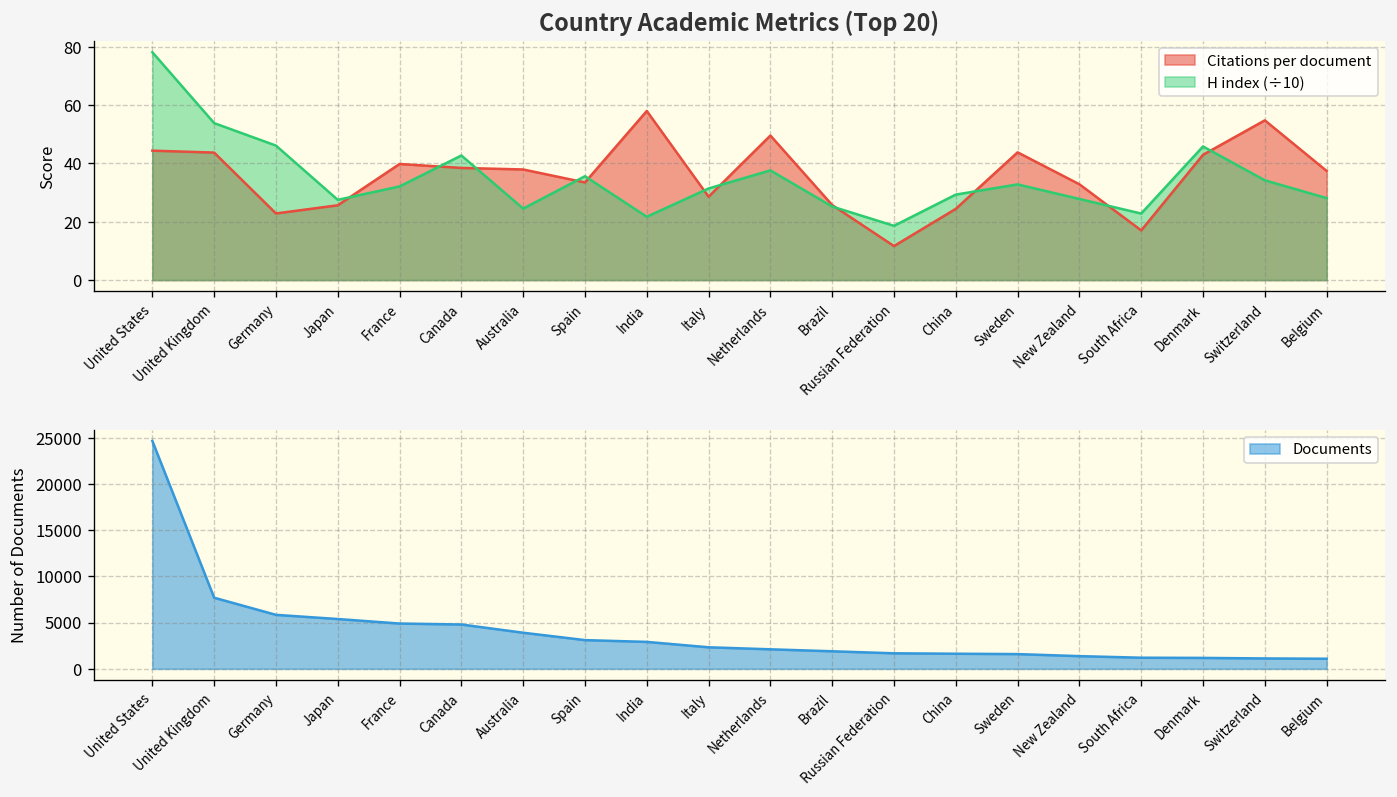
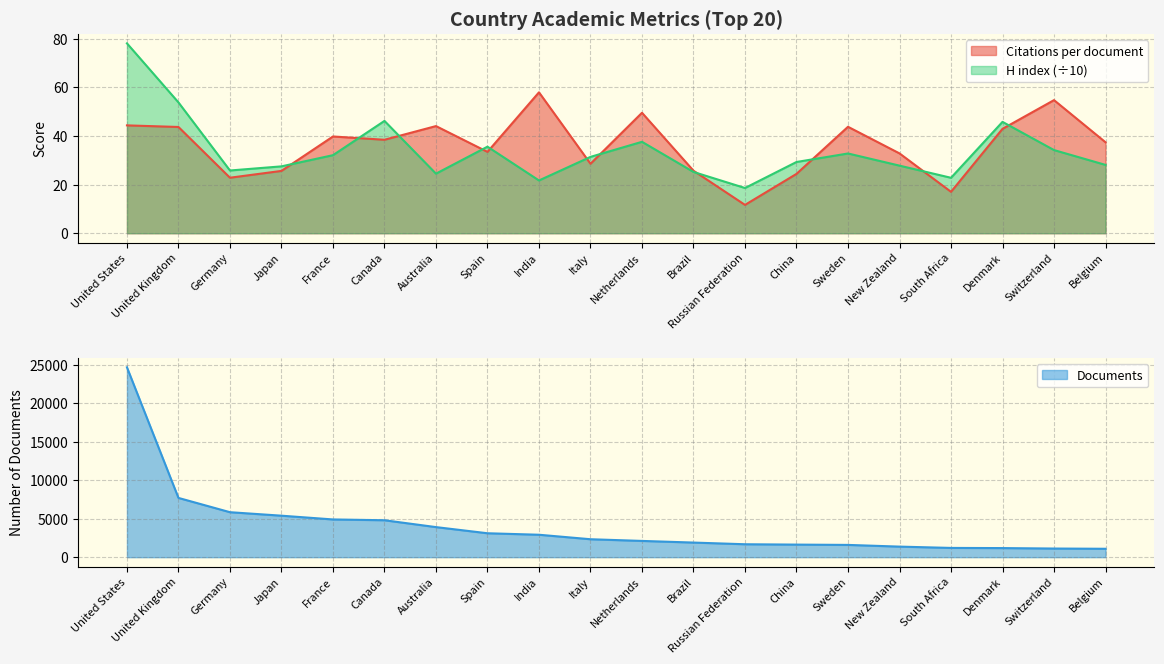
  {
    "Country Academic Metrics (Top 20)": {
      "Citations per document": {
        "United States": 44,
        "United Kingdom": 44,
        "Germany": 23,
        "Japan": 26,
        "France": 40,
        "Canada": 38,
-       "Australia": 38,
+       "Australia": 44,
        "Spain": 33,
        "India": 58,
        "Italy": 29,
        "Netherlands": 50,
        "Russian Federation": 12,
        "China": 24,
        "Sweden": 44,
        "New Zealand": 33,
        "South Africa": 17,
        "Denmark": 43,
        "Switzerland": 55,
        "Belgium": 37
      },
      "H index (÷10)": {
        "United States": 78,
        "United Kingdom": 54,
-       "Germany": 46,
+       "Germany": 26,
        "Japan": 28,
        "France": 32,
-       "Canada": 43,
+       "Canada": 46,
        "Australia": 25,
        "Spain": 36,
        "India": 22,
        "Italy": 31,
        "Netherlands": 38,
        "Russian Federation": 19,
        "China": 29,
        "Sweden": 33,
        "New Zealand": 28,
        "South Africa": 23,
        "Denmark": 46,
        "Switzerland": 34,
        "Belgium": 28
      }
    }
  }
